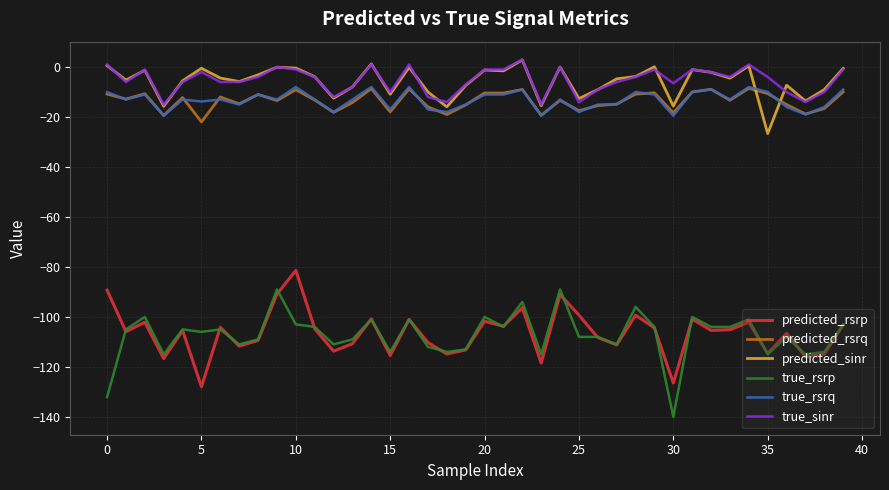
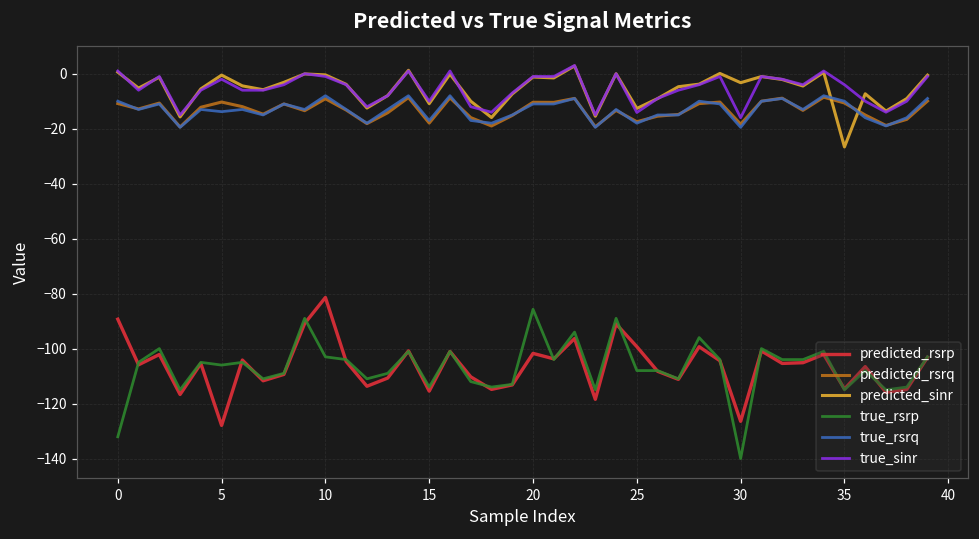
  {
    "predicted_rsrp": {
      "0": -89,
      "5": -128,
      "10": -81,
      "15": -115,
      "20": -102,
      "25": -99,
      "30": -126
    },
    "predicted_rsrq": {
-     "5": -22,
+     "5": -10,
      "10": -9,
      "30": -18
    },
    "predicted_sinr": {
      "5": 0,
      "25": -13,
-     "30": -16,
+     "30": -3,
      "35": -27
    },
    "true_rsrp": {
      "0": -132,
      "5": -106,
      "10": -103,
      "15": -114,
-     "20": -100,
+     "20": -86,
      "25": -108,
      "30": -140
    },
    "true_rsrq": {
      "5": -14,
      "10": -8,
      "30": -20
    },
    "true_sinr": {
      "5": -2,
      "25": -14,
-     "30": -7,
+     "30": -16,
      "35": -4
    }
  }
